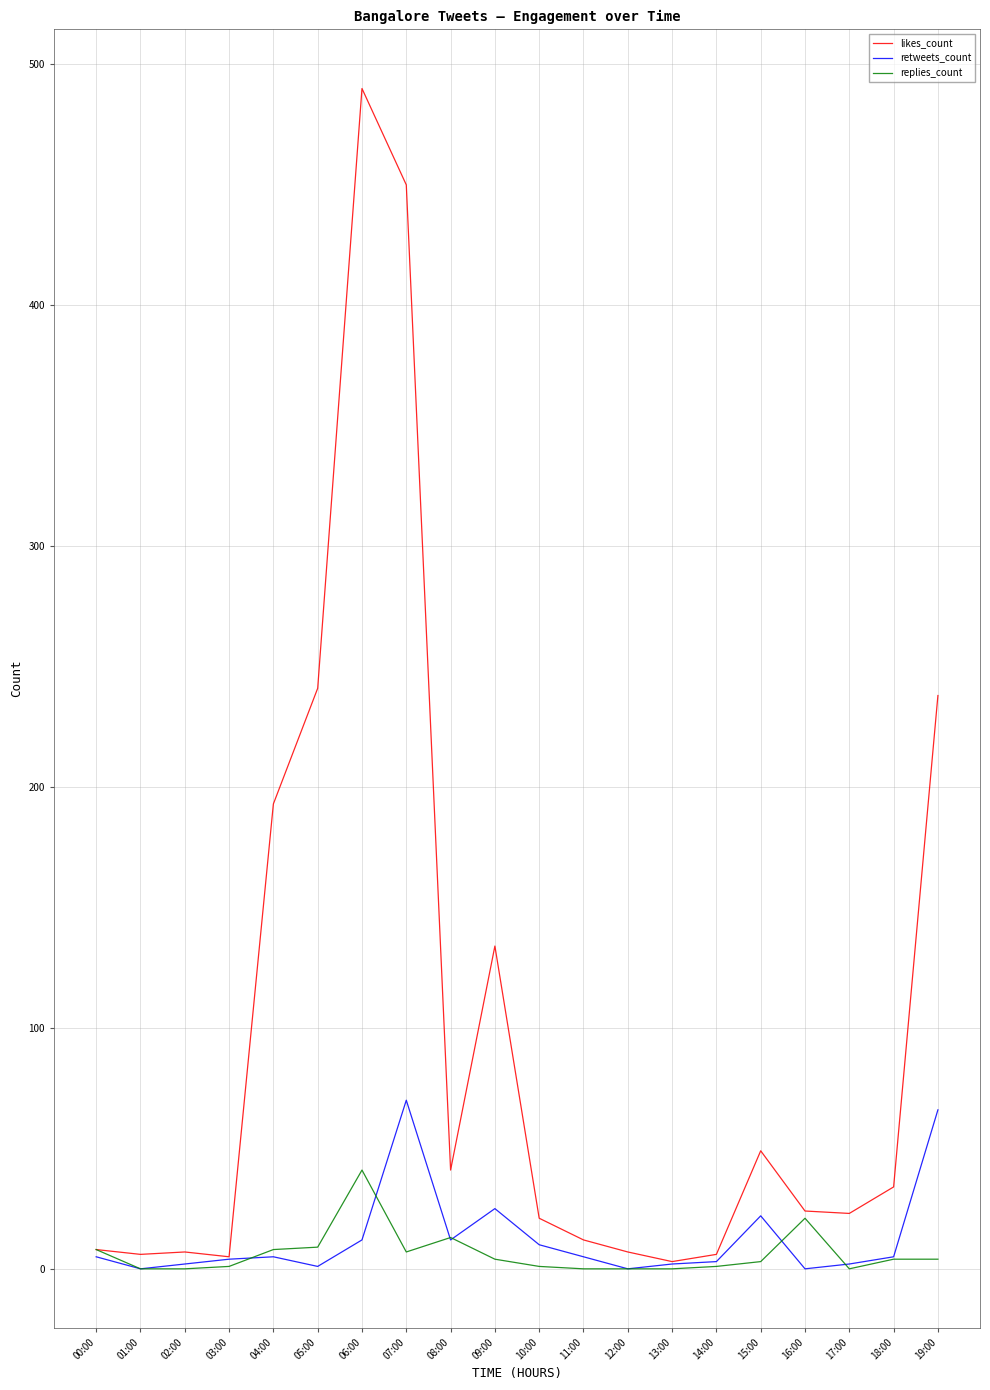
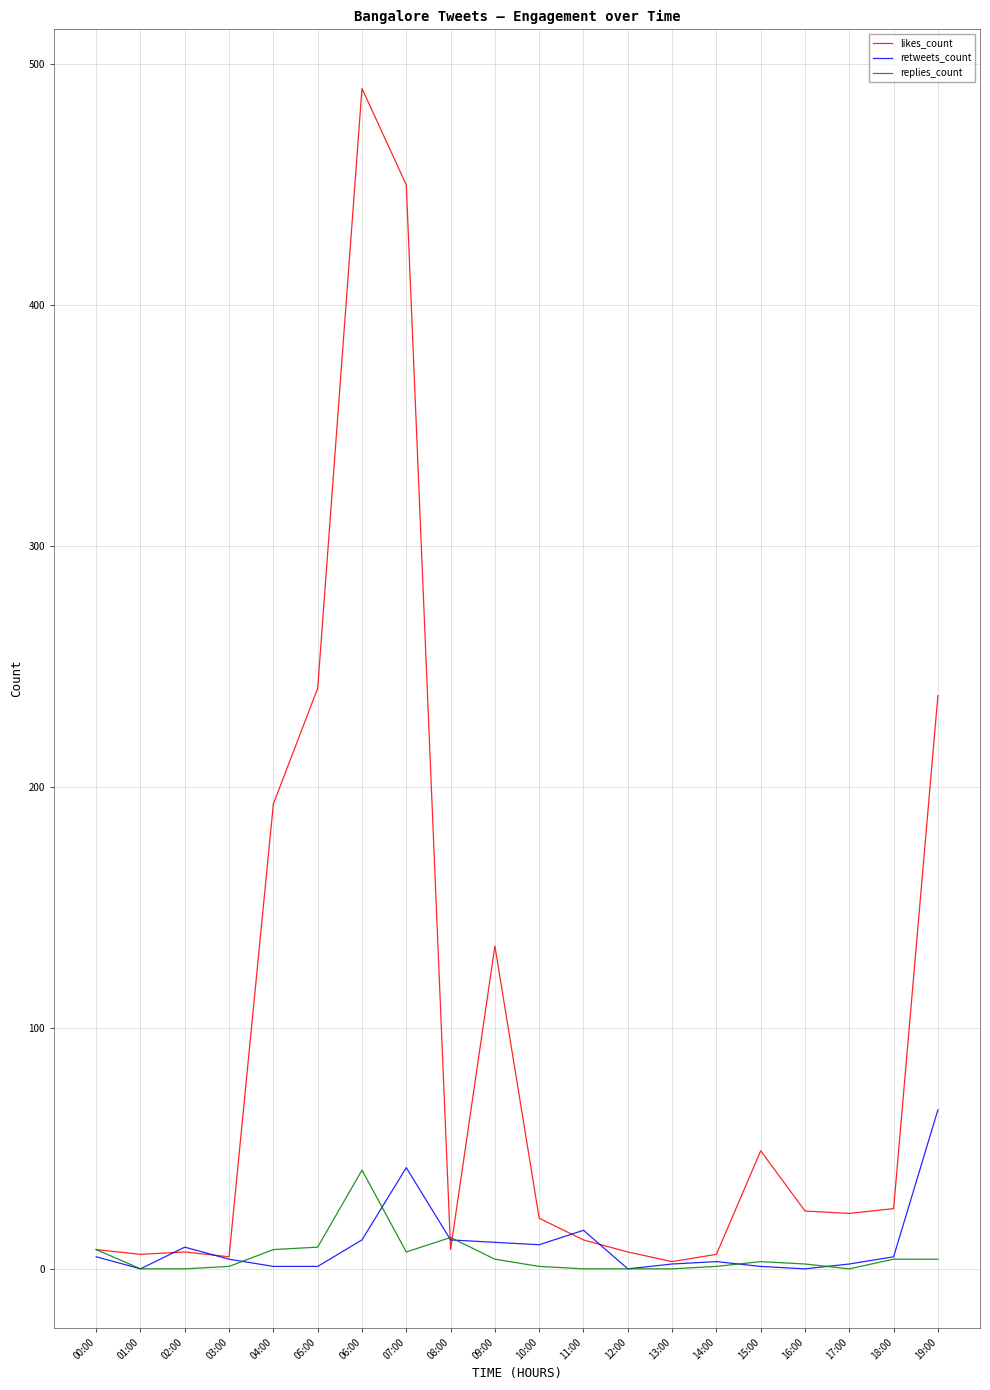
  {
    "likes_count": {
      "01:00": 6,
      "02:00": 7,
      "04:00": 193,
      "05:00": 241,
      "06:00": 490,
      "07:00": 450,
-     "08:00": 41,
+     "08:00": 8,
      "09:00": 134,
      "10:00": 21,
      "11:00": 12,
      "12:00": 7,
      "14:00": 6,
      "15:00": 49,
      "16:00": 24,
      "17:00": 23,
-     "18:00": 34,
+     "18:00": 25,
      "19:00": 238
    },
    "retweets_count": {
      "00:00": 5,
-     "02:00": 2,
-     "04:00": 5,
+     "02:00": 9,
+     "04:00": 1,
      "05:00": 1,
      "06:00": 12,
-     "07:00": 70,
-     "09:00": 25,
+     "07:00": 42,
+     "09:00": 11,
      "10:00": 10,
-     "11:00": 5,
+     "11:00": 16,
      "14:00": 3,
-     "15:00": 22,
+     "15:00": 1,
      "16:00": 0,
      "17:00": 2,
      "19:00": 66
    },
    "replies_count": {
      "02:00": 0,
      "03:00": 1,
      "04:00": 8,
      "05:00": 9,
      "06:00": 41,
      "07:00": 7,
      "09:00": 4,
      "10:00": 1,
      "11:00": 0,
      "13:00": 0,
      "14:00": 1,
      "15:00": 3,
-     "16:00": 21,
+     "16:00": 2,
      "17:00": 0,
      "19:00": 4
    }
  }
